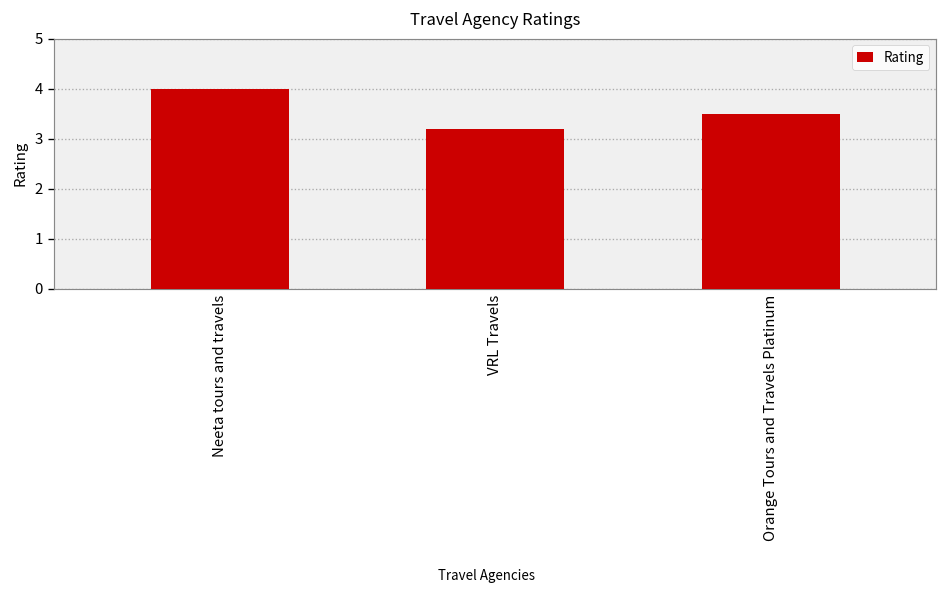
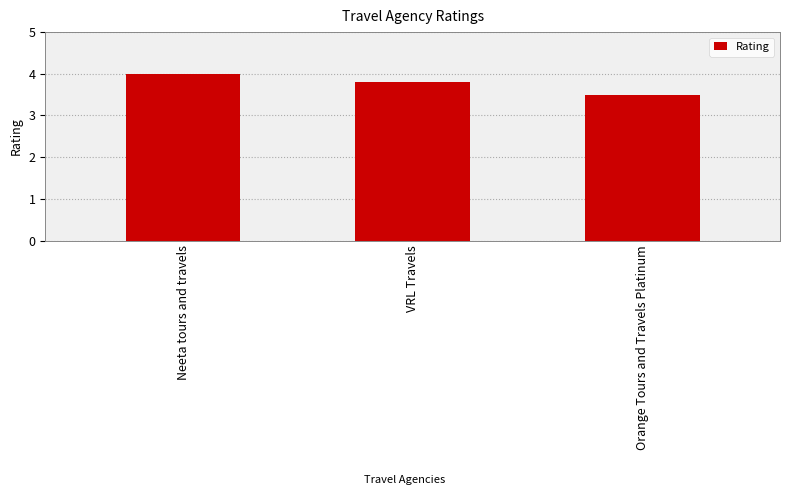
  {
    "Neeta tours and travels": 4.0,
-   "VRL Travels": 3.2,
+   "VRL Travels": 3.8,
    "Orange Tours and Travels Platinum": 3.5
  }
